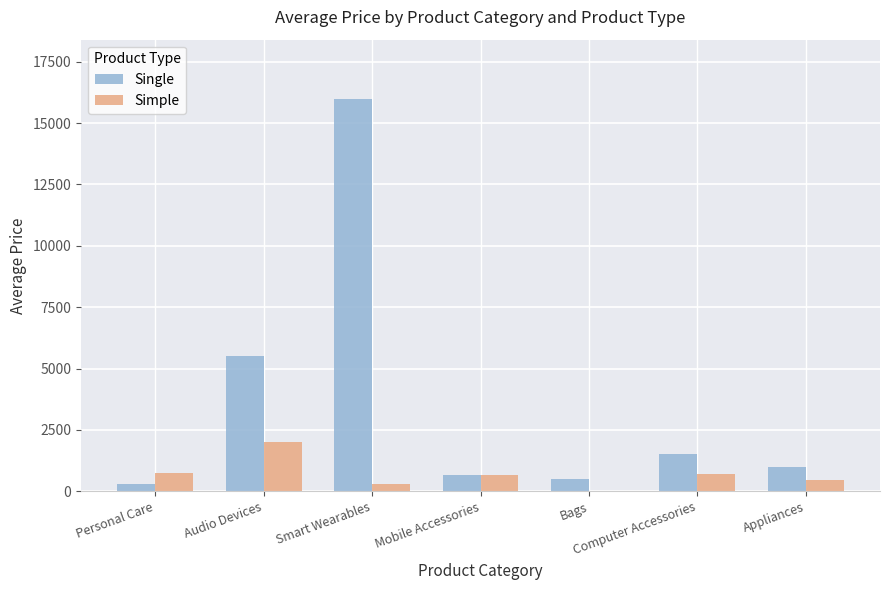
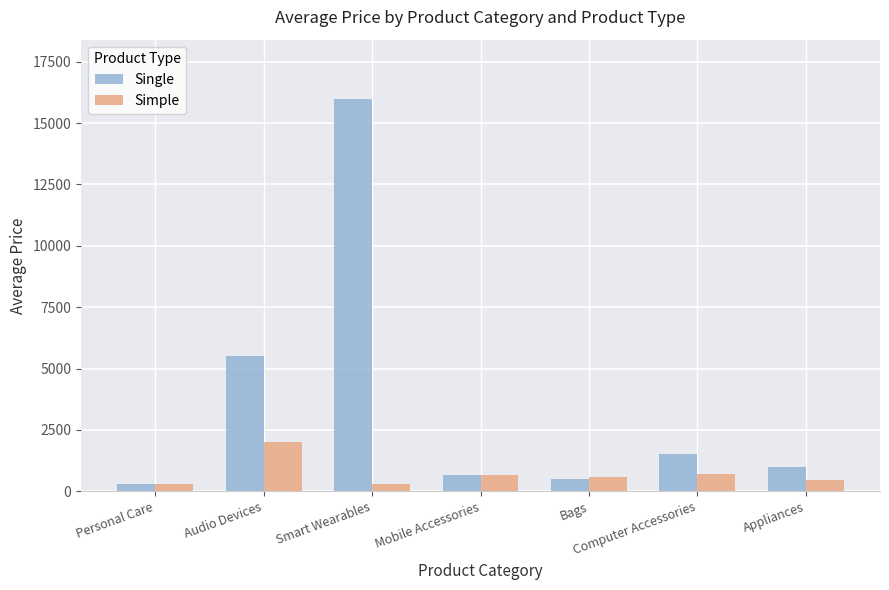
  {
    "Single": {
      "Personal Care": 300,
      "Audio Devices": 5500,
      "Smart Wearables": 16000,
      "Mobile Accessories": 600,
      "Bags": 500,
      "Computer Accessories": 1500,
      "Appliances": 1000
    },
    "Simple": {
-     "Personal Care": 700,
+     "Personal Care": 300,
      "Audio Devices": 2000,
      "Smart Wearables": 300,
      "Mobile Accessories": 700,
-     "Bags": 0,
+     "Bags": 600,
      "Computer Accessories": 700,
      "Appliances": 500
    }
  }
